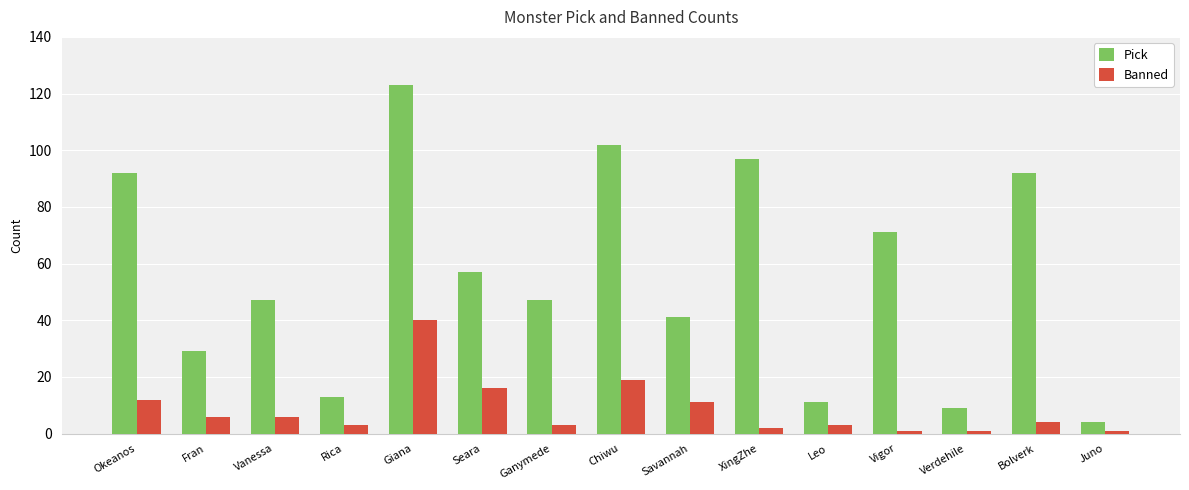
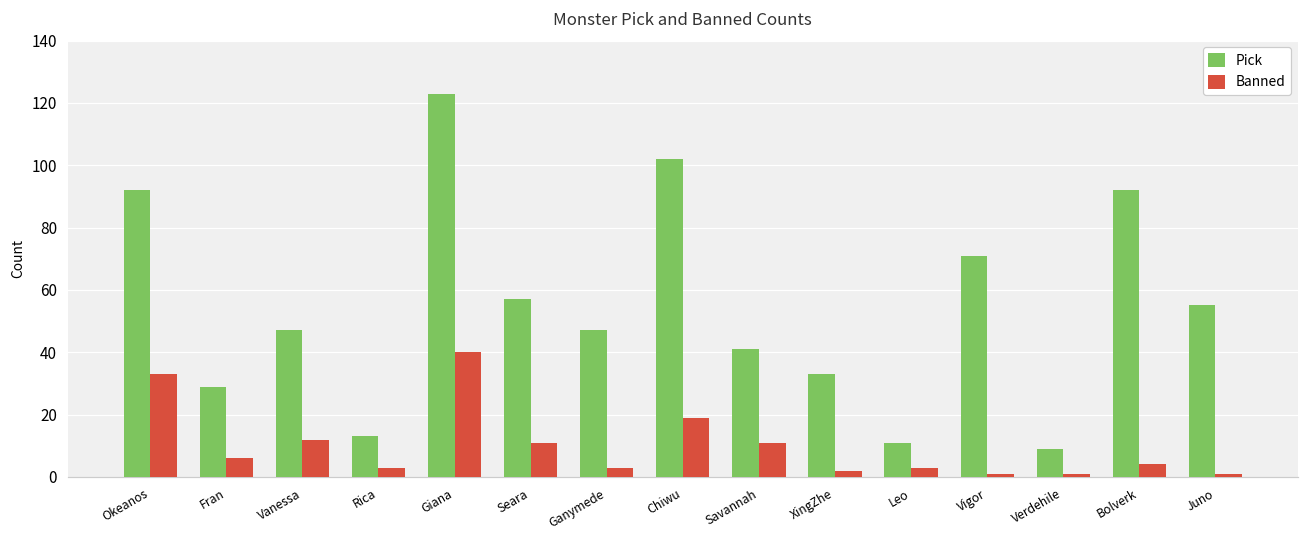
  {
    "Pick": {
      "Okeanos": 92,
      "Fran": 29,
      "Vanessa": 47,
      "Rica": 13,
      "Giana": 123,
      "Seara": 57,
      "Ganymede": 47,
      "Chiwu": 102,
      "Savannah": 41,
-     "XingZhe": 97,
+     "XingZhe": 33,
      "Leo": 11,
      "Vigor": 71,
      "Verdehile": 9,
      "Bolverk": 92,
-     "Juno": 4
+     "Juno": 55
    },
    "Banned": {
-     "Okeanos": 12,
+     "Okeanos": 33,
      "Fran": 6,
-     "Vanessa": 6,
+     "Vanessa": 12,
      "Rica": 3,
      "Giana": 40,
-     "Seara": 16,
+     "Seara": 11,
      "Ganymede": 3,
      "Chiwu": 19,
      "Savannah": 11,
      "XingZhe": 2,
      "Leo": 3,
      "Vigor": 1,
      "Verdehile": 1,
      "Bolverk": 4,
      "Juno": 1
    }
  }
